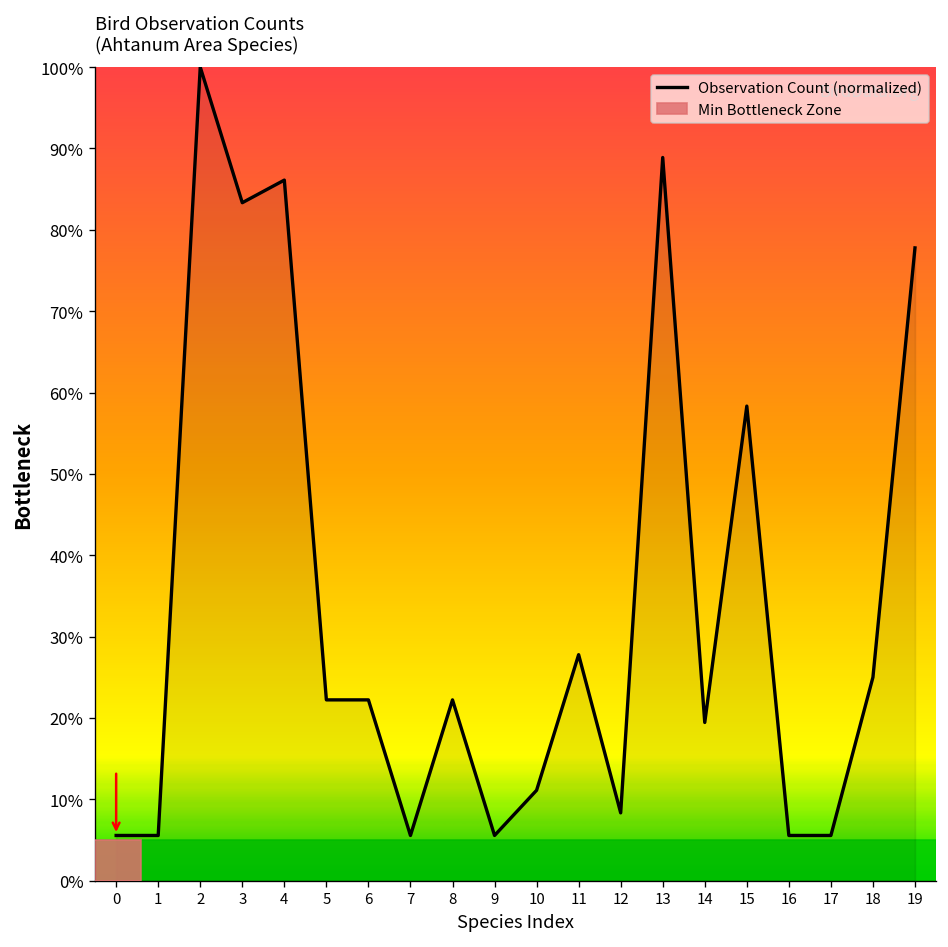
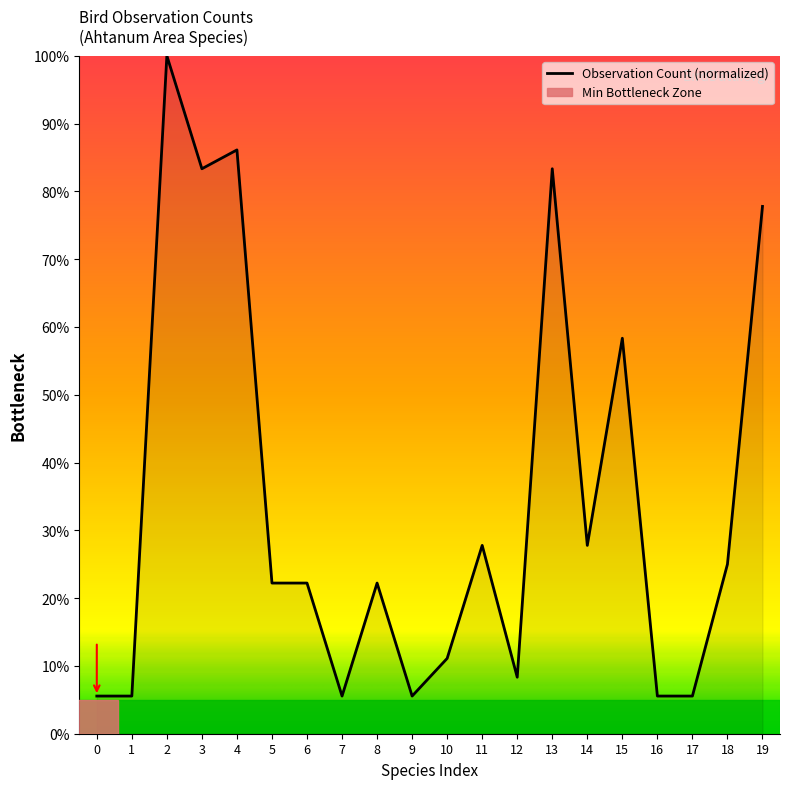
  {
    "0": "6%",
    "1": "6%",
    "2": "100%",
    "3": "83%",
    "4": "86%",
    "5": "22%",
    "6": "22%",
    "7": "6%",
    "8": "22%",
    "9": "6%",
    "10": "11%",
    "11": "28%",
    "12": "8%",
-   "13": "89%",
-   "14": "19%",
+   "13": "83%",
+   "14": "28%",
    "15": "58%",
    "16": "6%",
    "17": "6%",
    "18": "25%",
    "19": "78%"
  }
